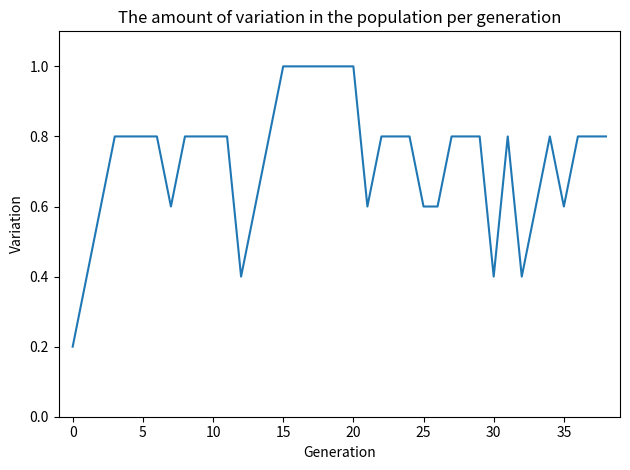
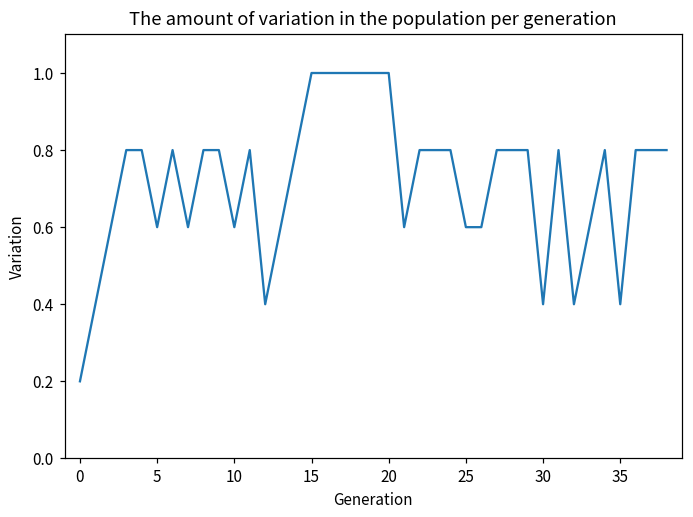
  {
    "0": 0.20,
-   "5": 0.80,
-   "10": 0.80,
+   "5": 0.60,
+   "10": 0.60,
    "15": 1.00,
    "20": 1.00,
    "25": 0.60,
    "30": 0.40,
-   "35": 0.60
+   "35": 0.40
  }
